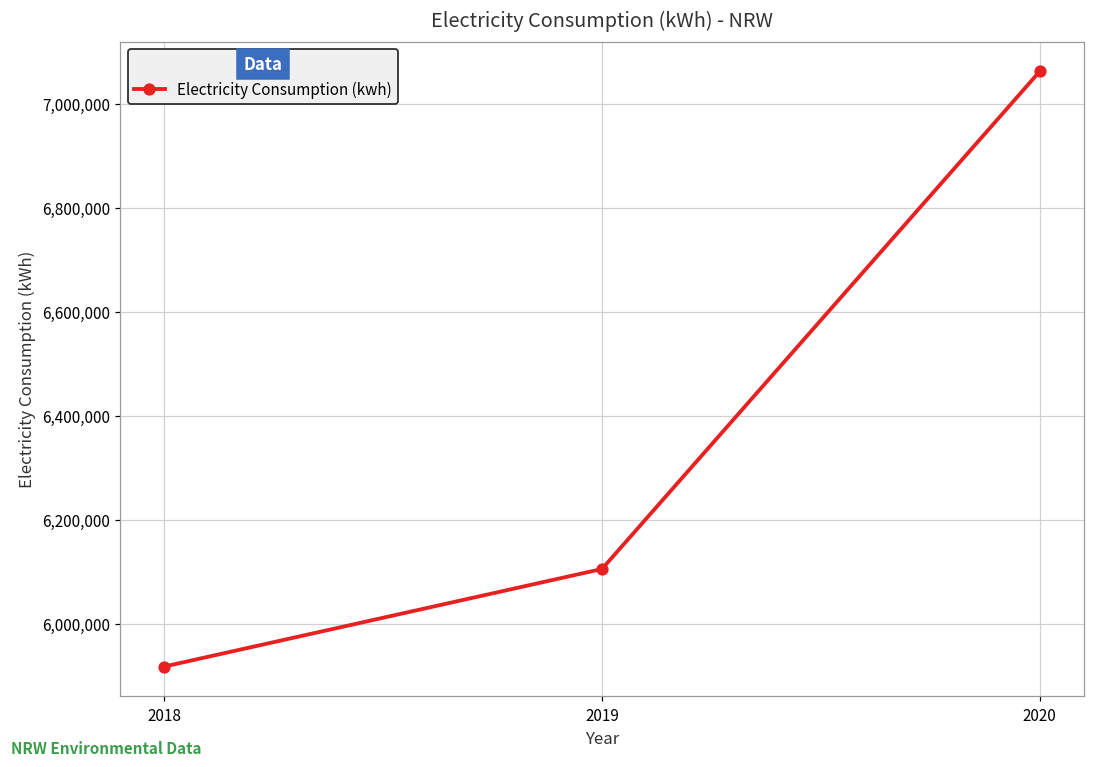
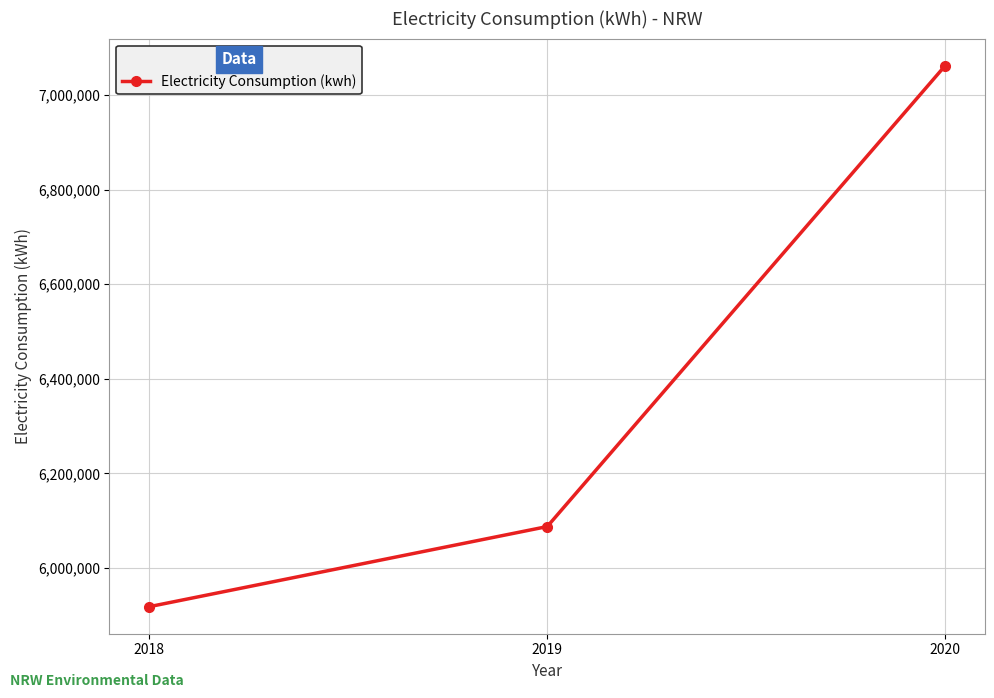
  {
    "2018": "5,920,000",
-   "2019": "6,110,000",
+   "2019": "6,090,000",
    "2020": "7,060,000"
  }
